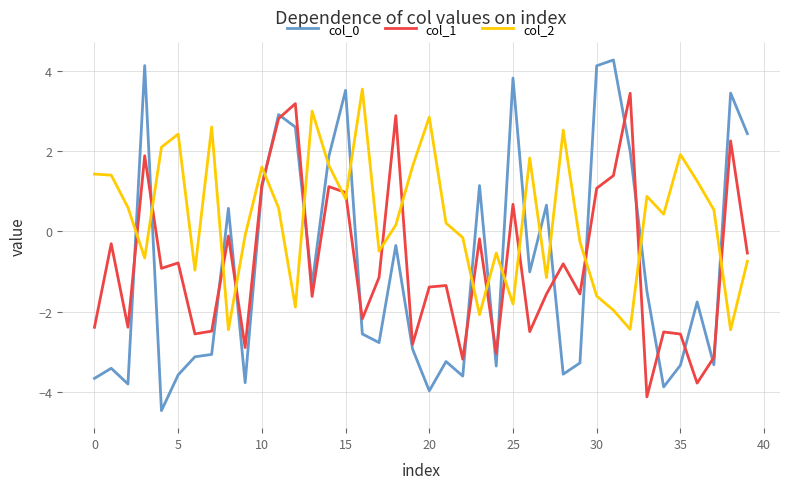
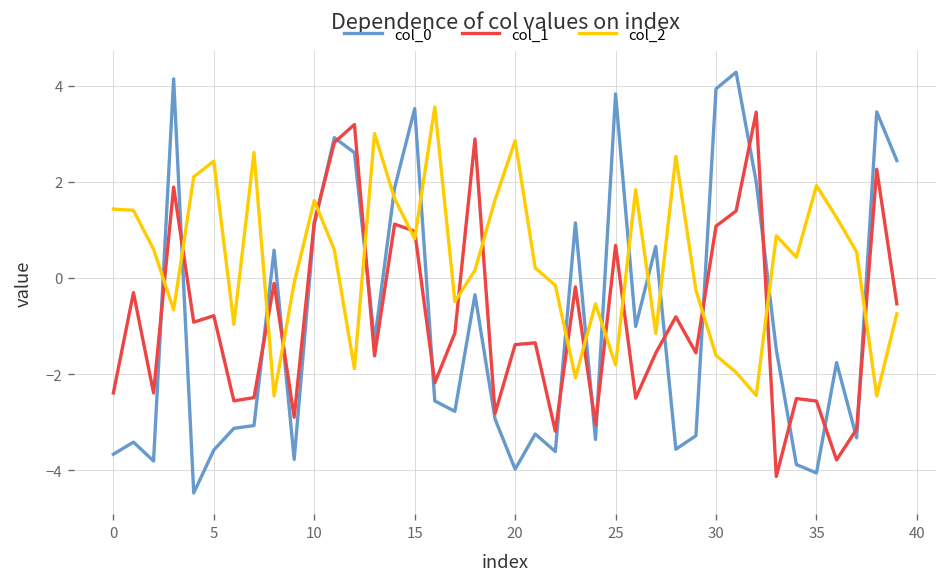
  {
    "col_0": {
      "0": -3.7,
      "5": -3.6,
      "15": 3.5,
      "20": -4.0,
      "25": 3.8,
-     "30": 4.1,
-     "35": -3.3
+     "30": 3.9,
+     "35": -4.1
    },
    "col_1": {
      "0": -2.4,
      "5": -0.8,
      "15": 1.0,
      "20": -1.4,
      "25": 0.7,
      "30": 1.1,
      "35": -2.6
    },
    "col_2": {
      "0": 1.4,
      "5": 2.4,
      "10": 1.6,
      "15": 0.8,
      "20": 2.9,
      "25": -1.8,
      "30": -1.6,
      "35": 1.9
    }
  }
